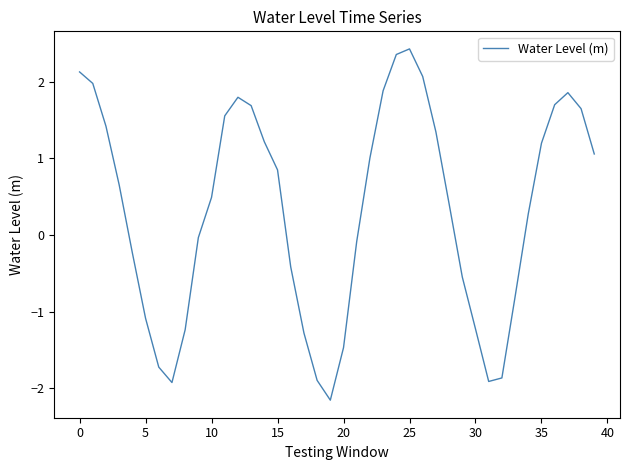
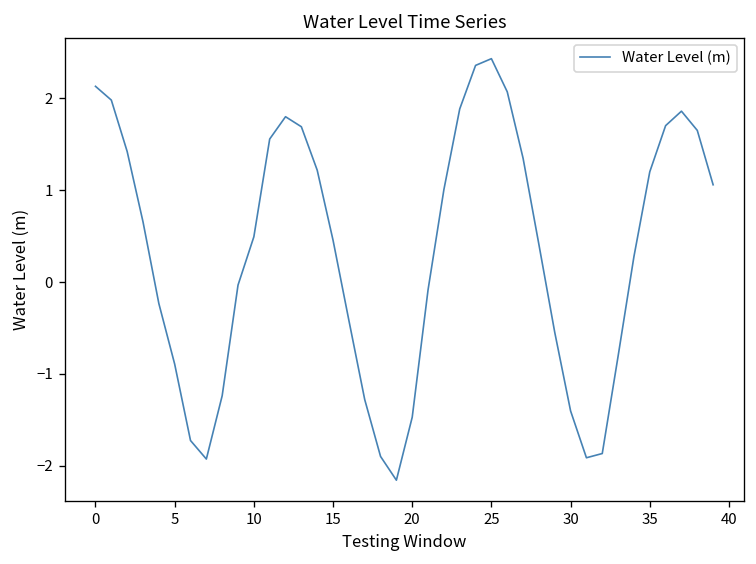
  {
    "0": 2.1,
-   "5": -1.1,
+   "5": -0.9,
    "10": 0.5,
-   "15": 0.8,
+   "15": 0.5,
    "20": -1.5,
    "25": 2.4,
-   "30": -1.2,
+   "30": -1.4,
    "35": 1.2
  }
